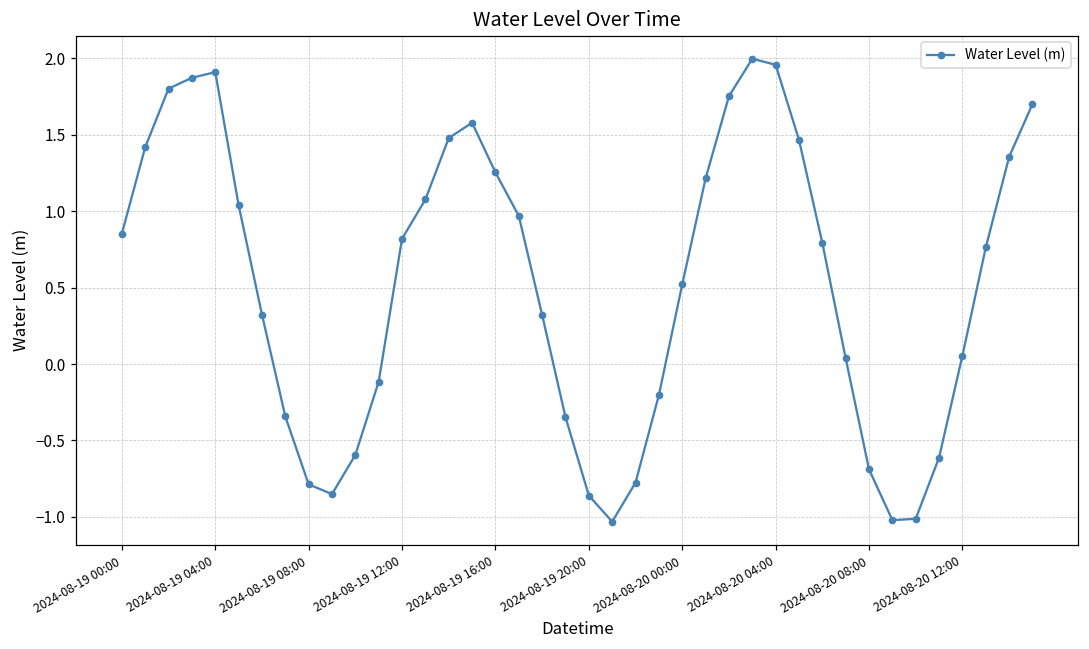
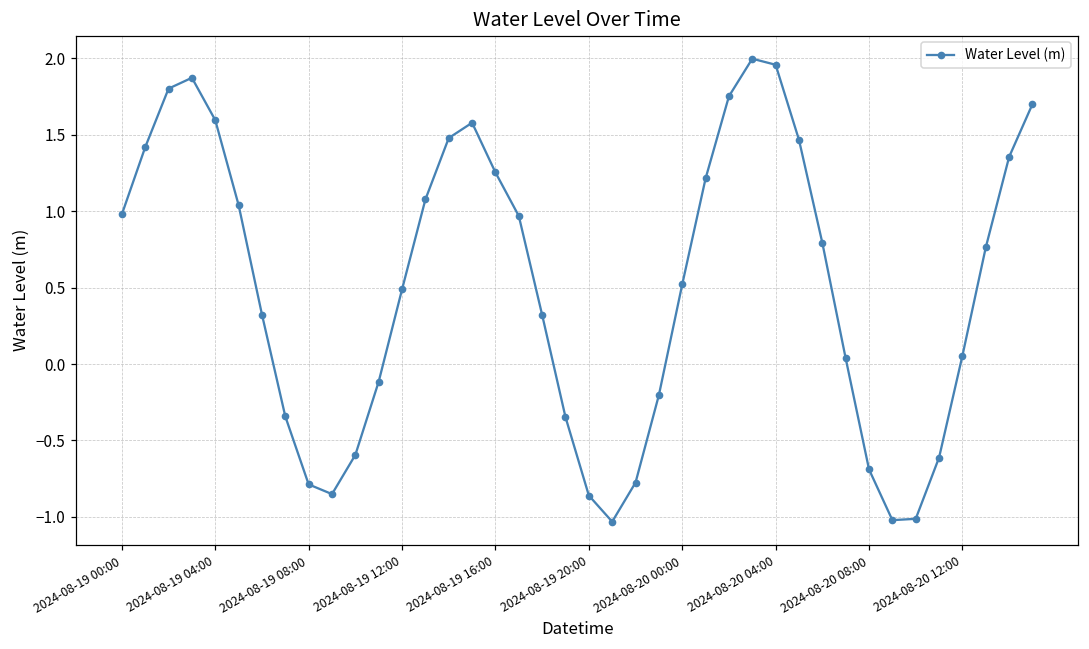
  {
-   "2024-08-19 00:00": 0.85,
-   "2024-08-19 04:00": 1.91,
+   "2024-08-19 00:00": 0.98,
+   "2024-08-19 04:00": 1.60,
    "2024-08-19 08:00": -0.79,
-   "2024-08-19 12:00": 0.82,
+   "2024-08-19 12:00": 0.49,
    "2024-08-19 16:00": 1.25,
    "2024-08-19 20:00": -0.86,
    "2024-08-20 00:00": 0.52,
    "2024-08-20 04:00": 1.96,
    "2024-08-20 08:00": -0.69,
    "2024-08-20 12:00": 0.05
  }
